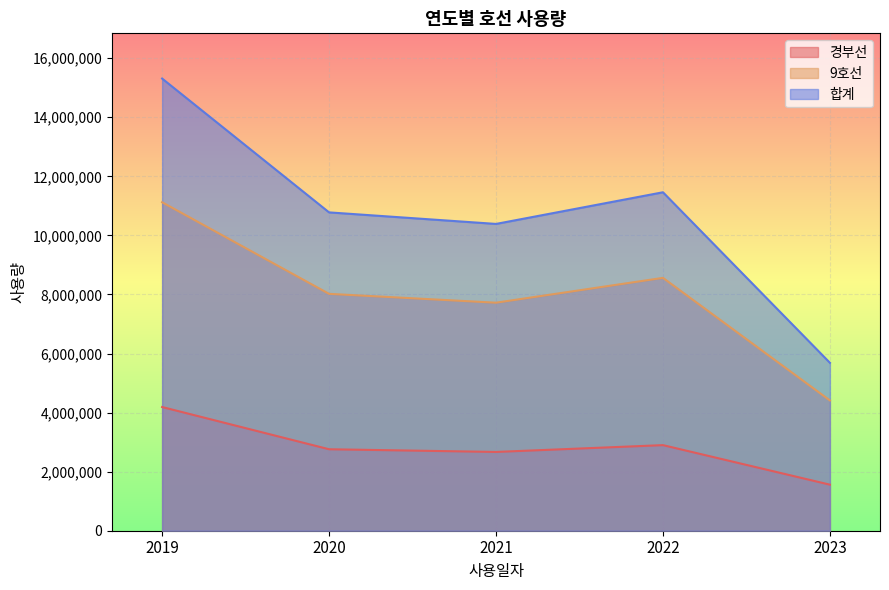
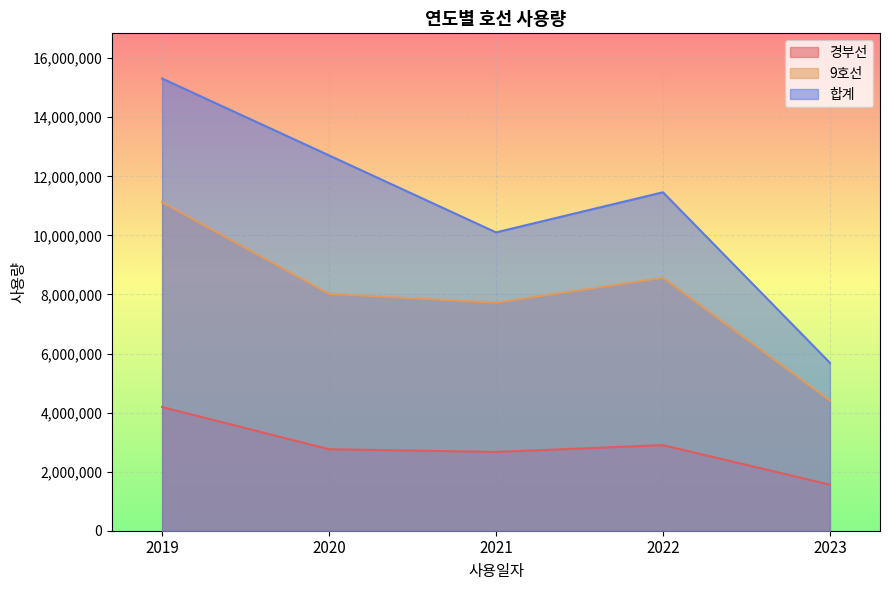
  {
    "합계": {
      "2019": "15,300,000",
-     "2020": "10,800,000",
-     "2021": "10,400,000",
+     "2020": "12,700,000",
+     "2021": "10,100,000",
      "2022": "11,500,000",
      "2023": "5,700,000"
    }
  }
